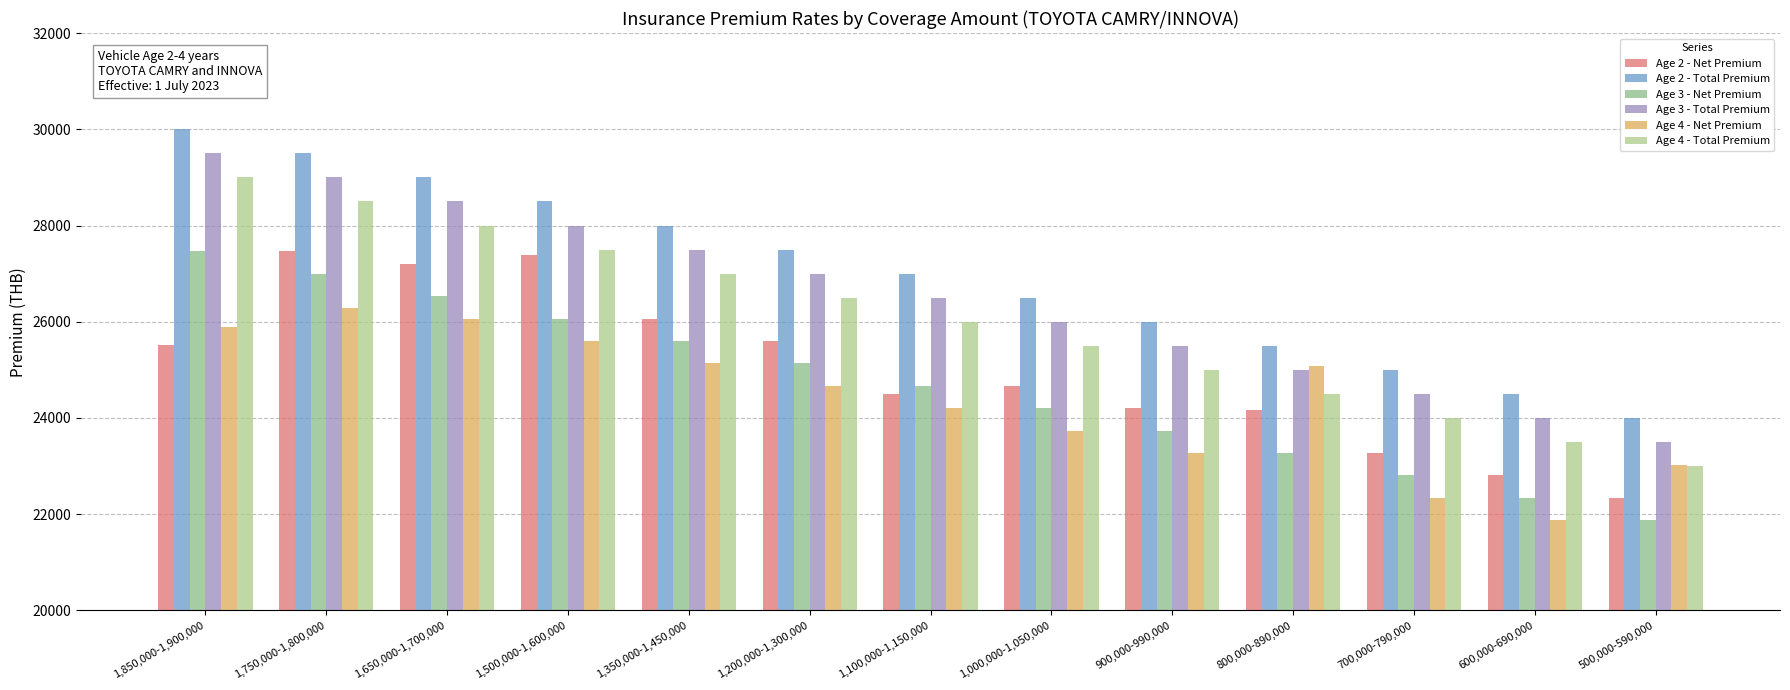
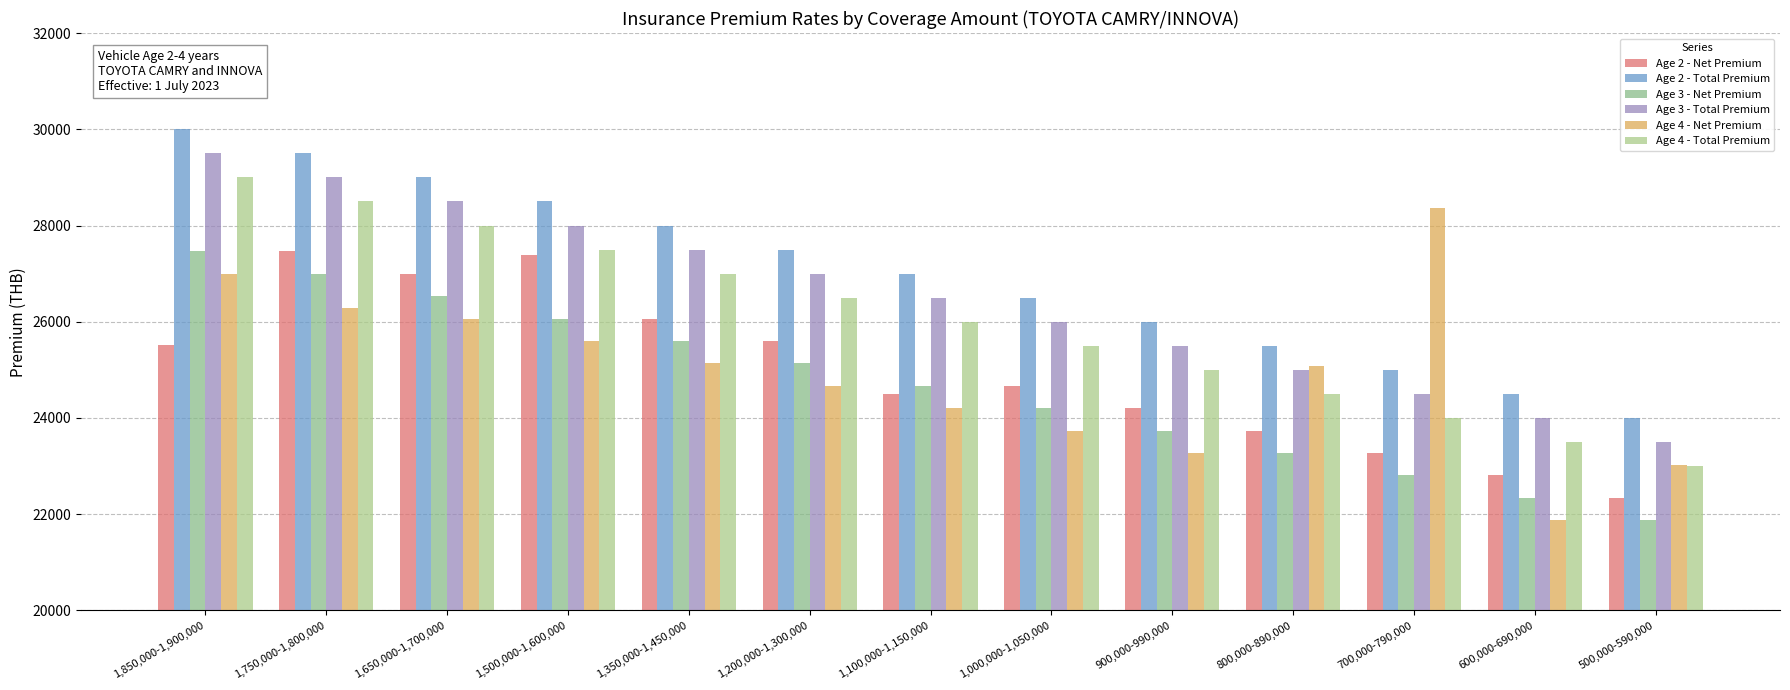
  {
    "Age 2 - Net Premium": {
      "1,850,000-1,900,000": 25500,
      "1,750,000-1,800,000": 27500,
-     "1,650,000-1,700,000": 27200,
+     "1,650,000-1,700,000": 27000,
      "1,500,000-1,600,000": 27400,
      "1,350,000-1,450,000": 26100,
      "1,200,000-1,300,000": 25600,
      "1,100,000-1,150,000": 24500,
      "1,000,000-1,050,000": 24700,
      "900,000-990,000": 24200,
-     "800,000-890,000": 24200,
+     "800,000-890,000": 23700,
      "700,000-790,000": 23300,
      "600,000-690,000": 22800,
      "500,000-590,000": 22300
    },
    "Age 4 - Net Premium": {
-     "1,850,000-1,900,000": 25900,
+     "1,850,000-1,900,000": 27000,
      "1,750,000-1,800,000": 26300,
      "1,650,000-1,700,000": 26100,
      "1,500,000-1,600,000": 25600,
      "1,350,000-1,450,000": 25100,
      "1,200,000-1,300,000": 24700,
      "1,100,000-1,150,000": 24200,
      "1,000,000-1,050,000": 23700,
      "900,000-990,000": 23300,
      "800,000-890,000": 25100,
-     "700,000-790,000": 22300,
+     "700,000-790,000": 28400,
      "600,000-690,000": 21900,
      "500,000-590,000": 23000
    }
  }
